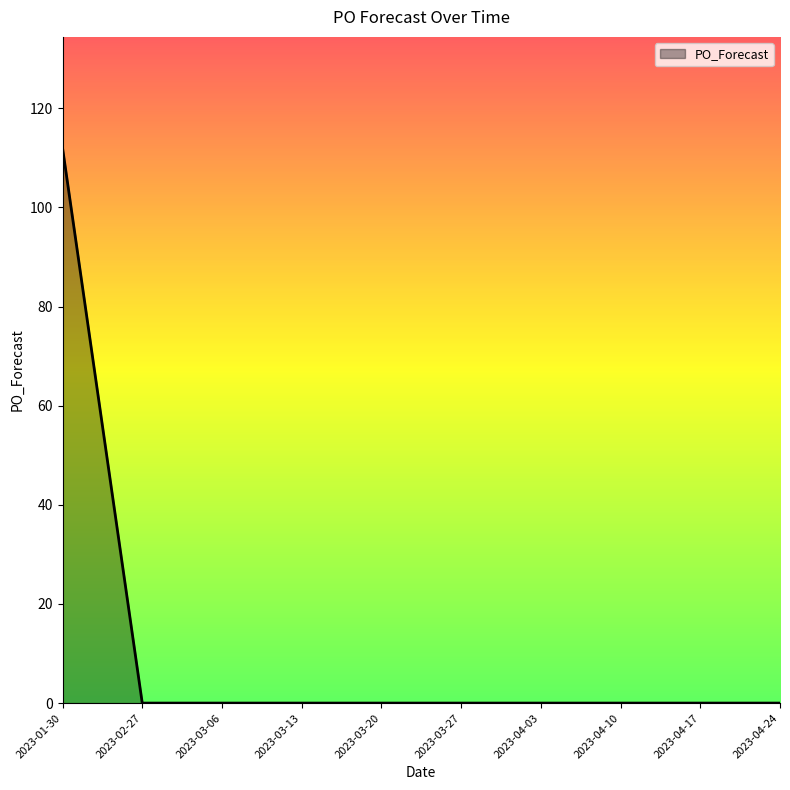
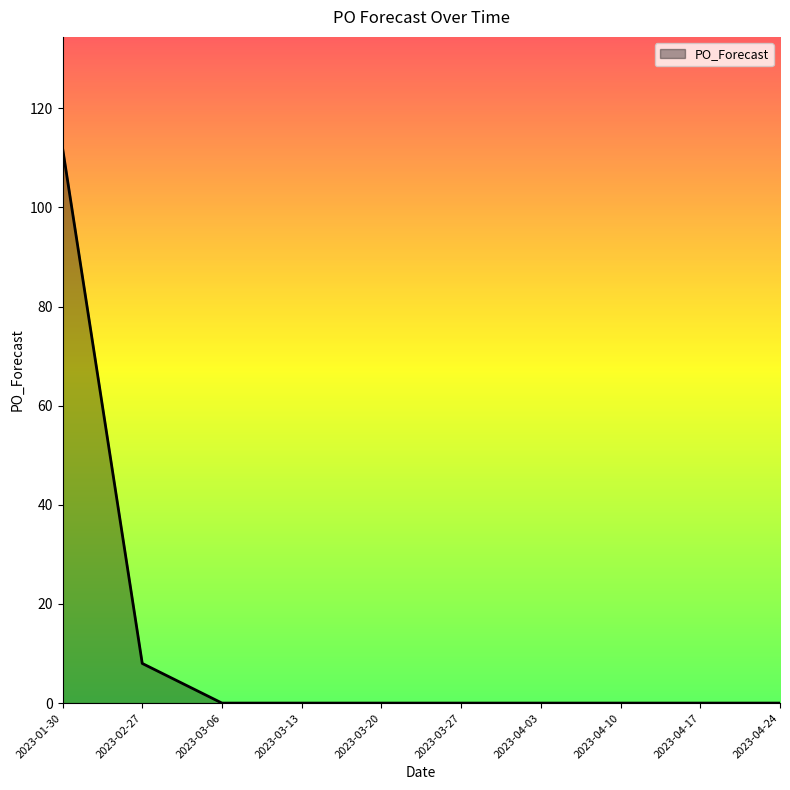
  {
    "2023-01-30": 112,
-   "2023-02-27": 0,
+   "2023-02-27": 8,
    "2023-03-06": 0,
    "2023-03-13": 0,
    "2023-03-20": 0,
    "2023-03-27": 0,
    "2023-04-03": 0,
    "2023-04-10": 0,
    "2023-04-17": 0,
    "2023-04-24": 0
  }
